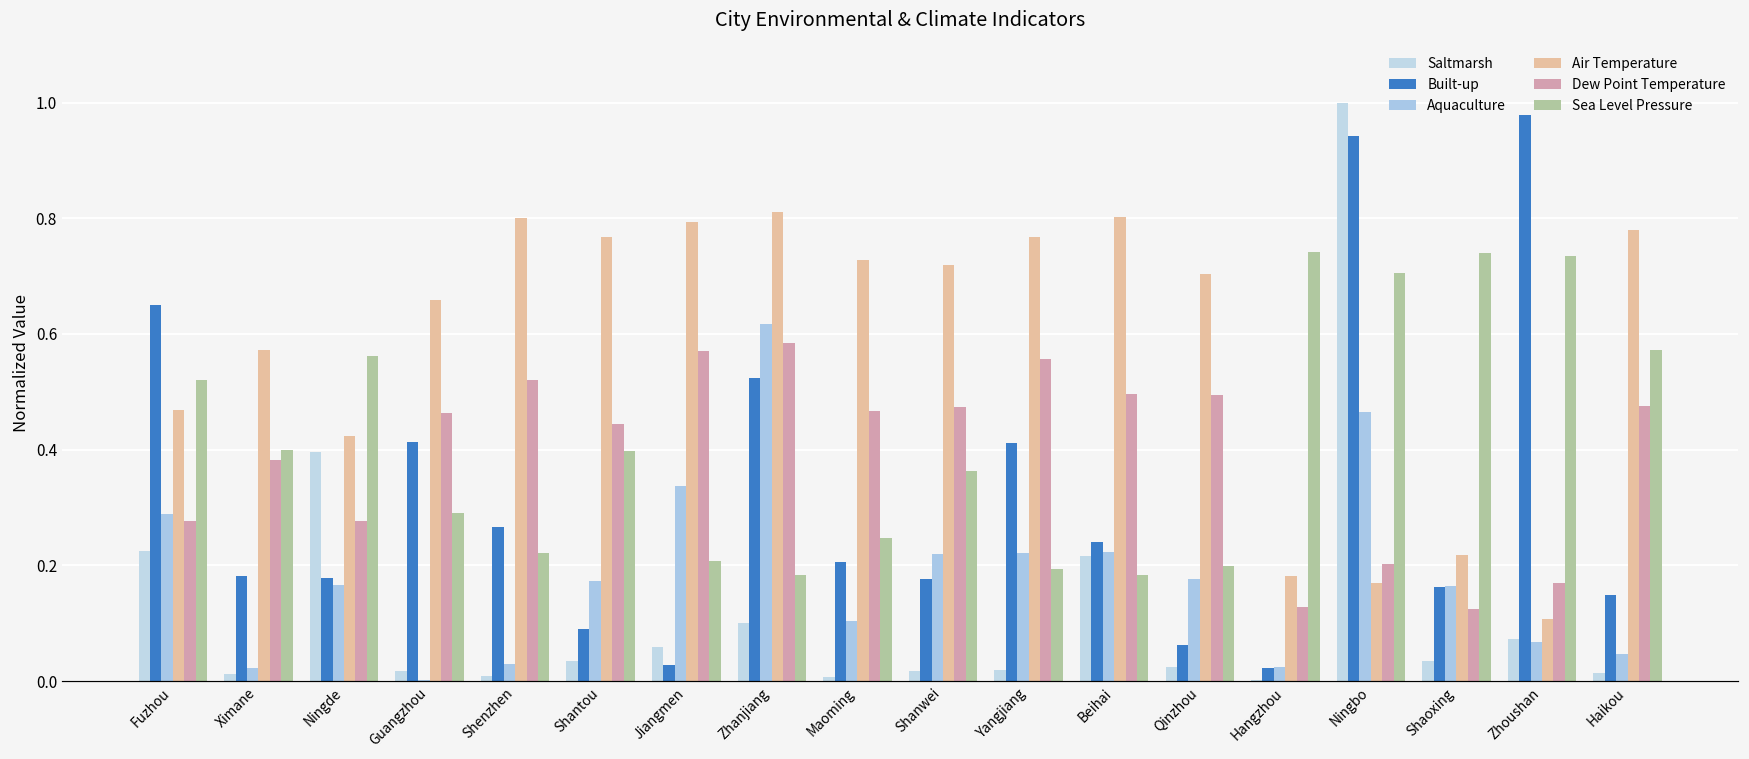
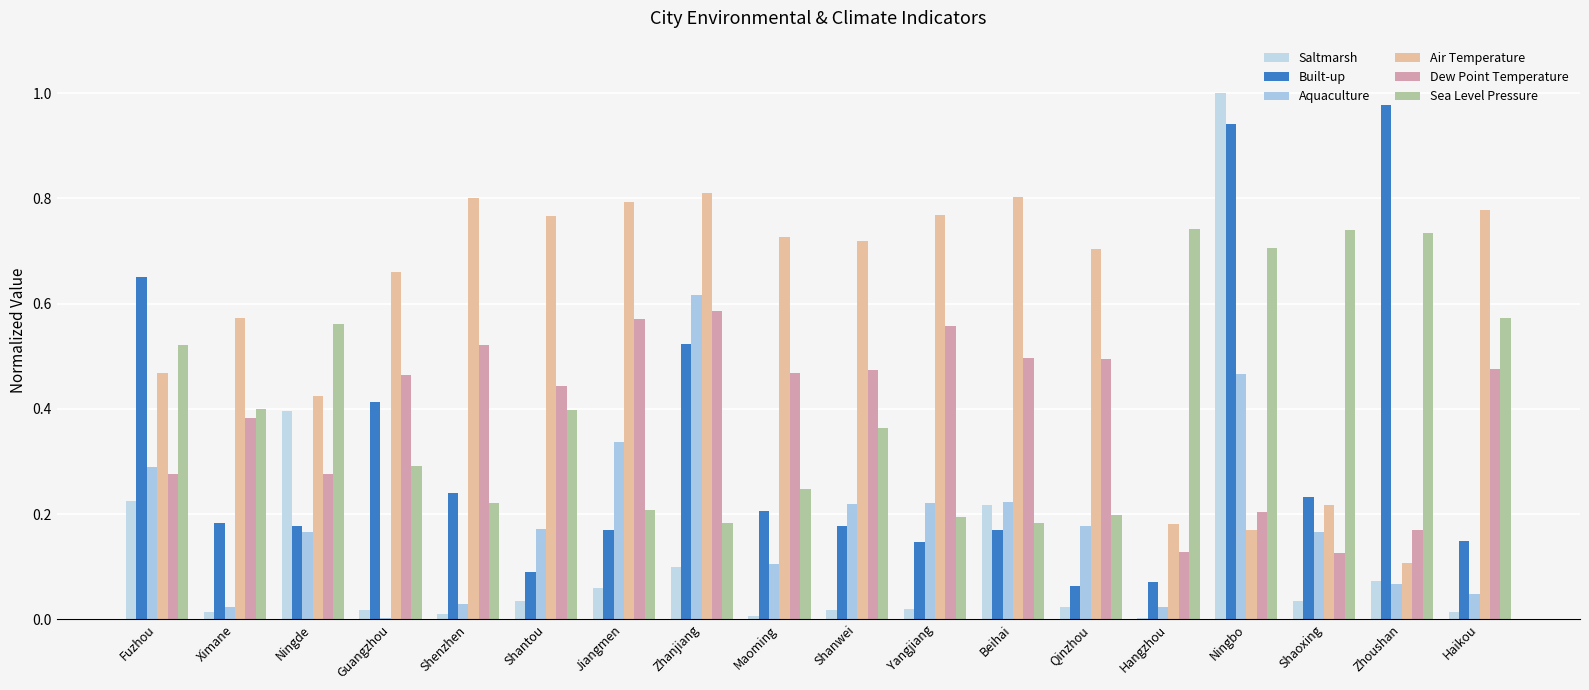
  {
    "Built-up": {
      "Fuzhou": 0.65,
      "Ximane": 0.18,
      "Ningde": 0.18,
      "Guangzhou": 0.41,
-     "Shenzhen": 0.27,
+     "Shenzhen": 0.24,
      "Shantou": 0.09,
-     "Jiangmen": 0.03,
+     "Jiangmen": 0.17,
      "Zhanjiang": 0.52,
      "Maoming": 0.21,
      "Shanwei": 0.18,
-     "Yangjiang": 0.41,
-     "Beihai": 0.24,
+     "Yangjiang": 0.15,
+     "Beihai": 0.17,
      "Qinzhou": 0.06,
-     "Hangzhou": 0.02,
+     "Hangzhou": 0.07,
      "Ningbo": 0.94,
-     "Shaoxing": 0.16,
+     "Shaoxing": 0.23,
      "Zhoushan": 0.98,
      "Haikou": 0.15
    }
  }
